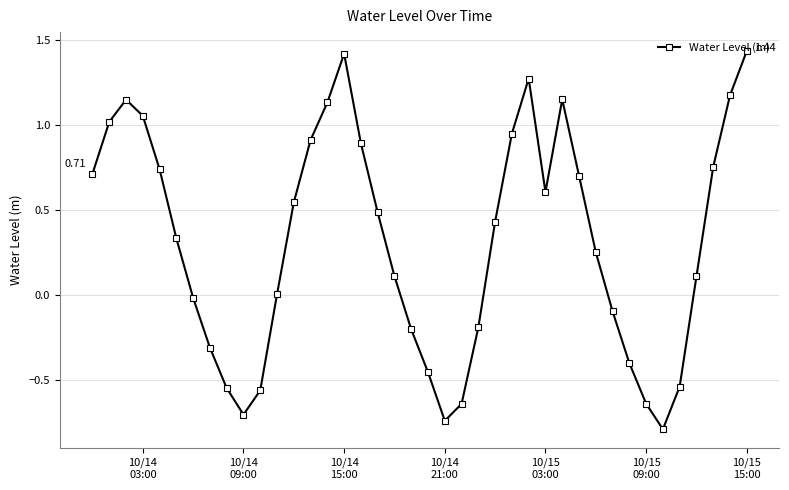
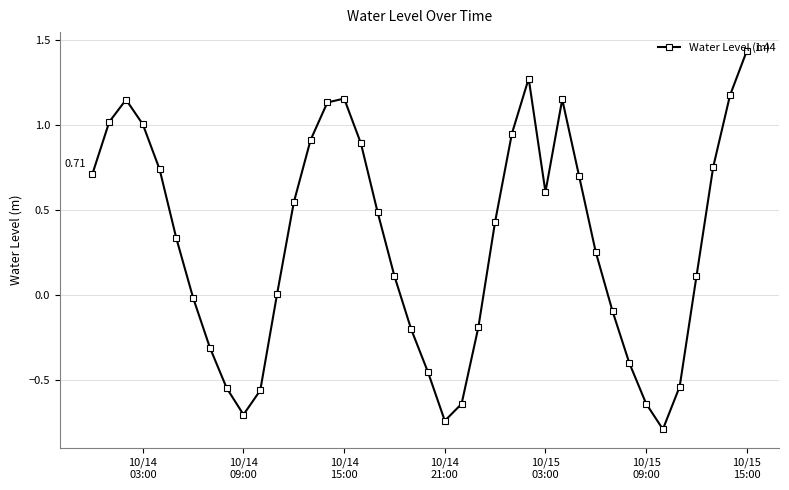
  {
-   "10/14 03:00": 1.06,
+   "10/14 03:00": 1.01,
    "10/14 09:00": -0.70,
-   "10/14 15:00": 1.42,
+   "10/14 15:00": 1.16,
    "10/14 21:00": -0.74,
    "10/15 03:00": 0.61,
    "10/15 09:00": -0.64
  }
